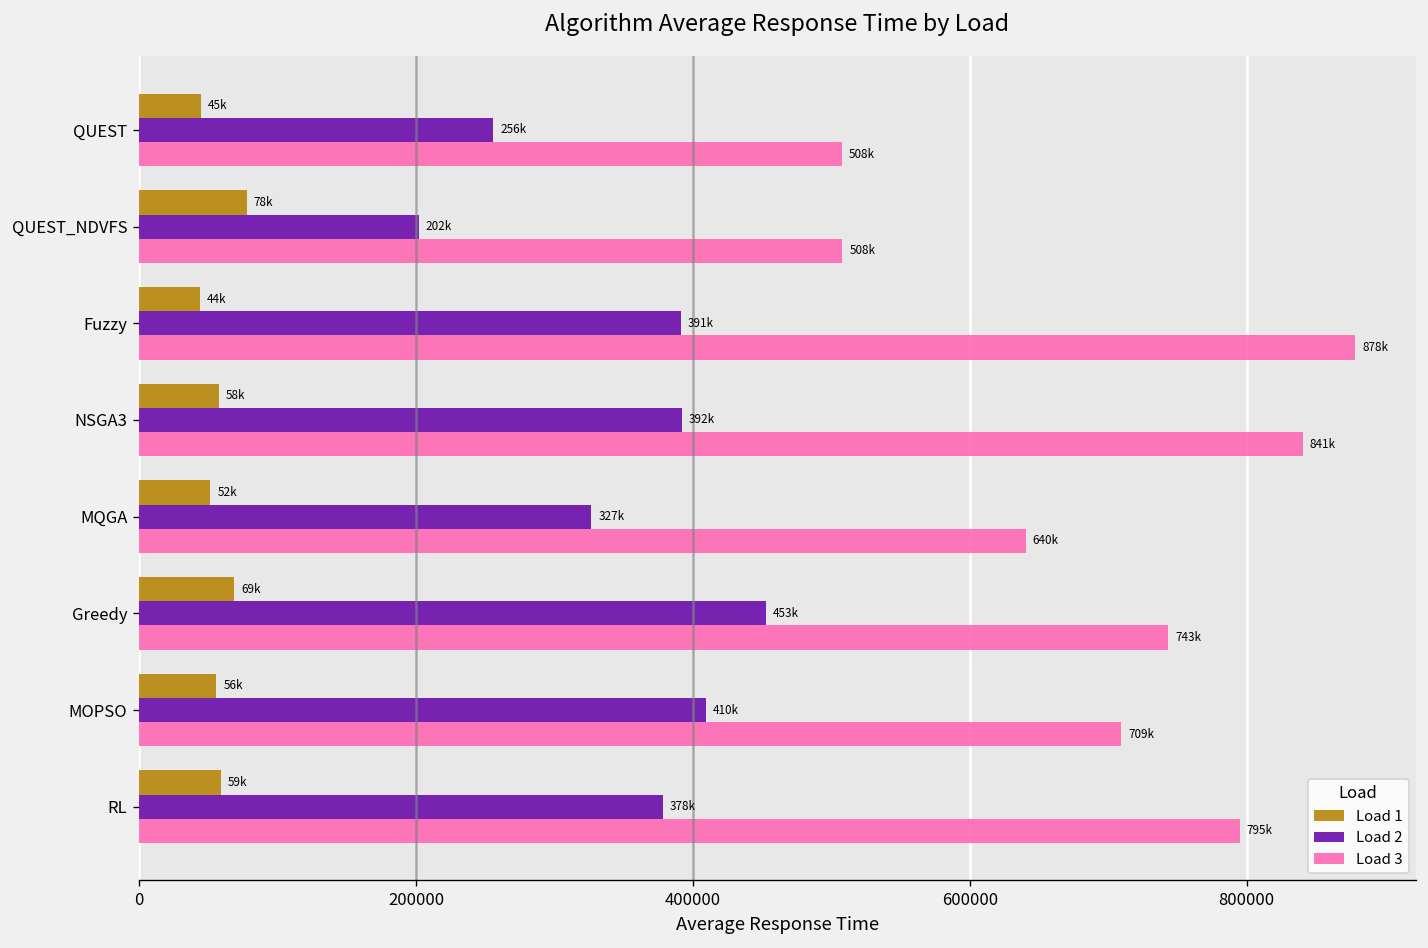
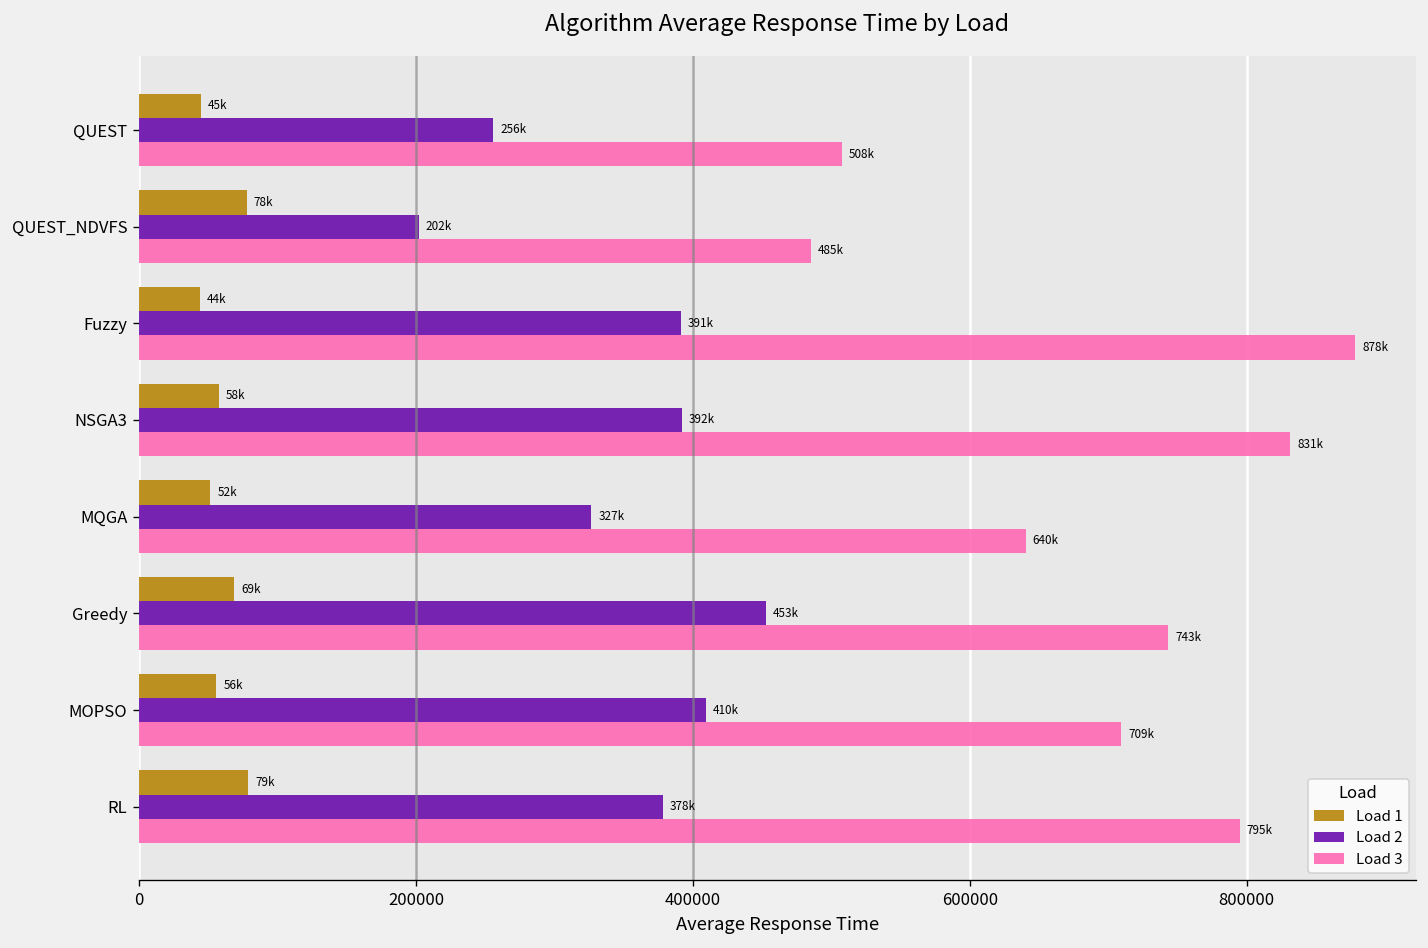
  {
    "Load 1": {
      "QUEST": "45k",
      "QUEST_NDVFS": "78k",
      "Fuzzy": "44k",
      "NSGA3": "58k",
      "MQGA": "52k",
      "Greedy": "69k",
      "MOPSO": "56k",
-     "RL": "59k"
+     "RL": "79k"
    },
    "Load 2": {
      "QUEST": "256k",
      "QUEST_NDVFS": "202k",
      "Fuzzy": "391k",
      "NSGA3": "392k",
      "MQGA": "327k",
      "Greedy": "453k",
      "MOPSO": "410k",
      "RL": "378k"
    },
    "Load 3": {
      "QUEST": "508k",
-     "QUEST_NDVFS": "508k",
+     "QUEST_NDVFS": "485k",
      "Fuzzy": "878k",
-     "NSGA3": "841k",
+     "NSGA3": "831k",
      "MQGA": "640k",
      "Greedy": "743k",
      "MOPSO": "709k",
      "RL": "795k"
    }
  }
